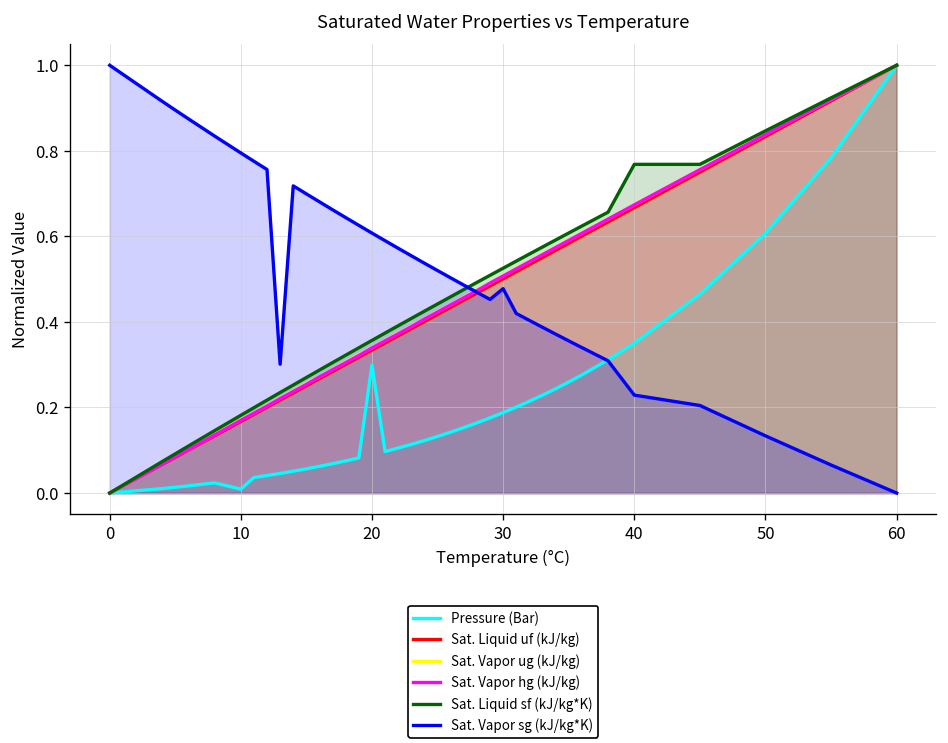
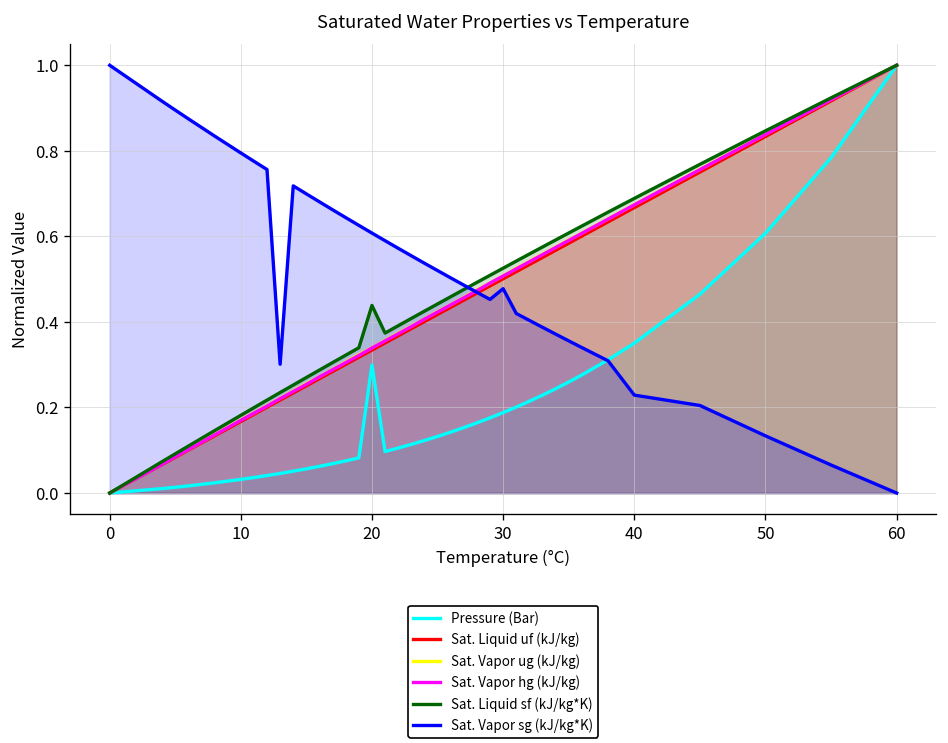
  {
    "Pressure (Bar)": {
-     "10": 0.01,
+     "10": 0.03,
      "20": 0.30,
      "30": 0.19,
      "40": 0.35,
      "50": 0.61
    },
    "Sat. Liquid sf (kJ/kg*K)": {
      "10": 0.18,
-     "20": 0.36,
+     "20": 0.44,
      "30": 0.53,
-     "40": 0.77,
+     "40": 0.69,
      "50": 0.85
    },
    "Sat. Vapor sg (kJ/kg*K)": {
      "0": 1.00,
      "10": 0.80,
      "20": 0.61,
      "30": 0.48,
      "40": 0.23,
      "50": 0.13,
      "60": 0.00
    }
  }
